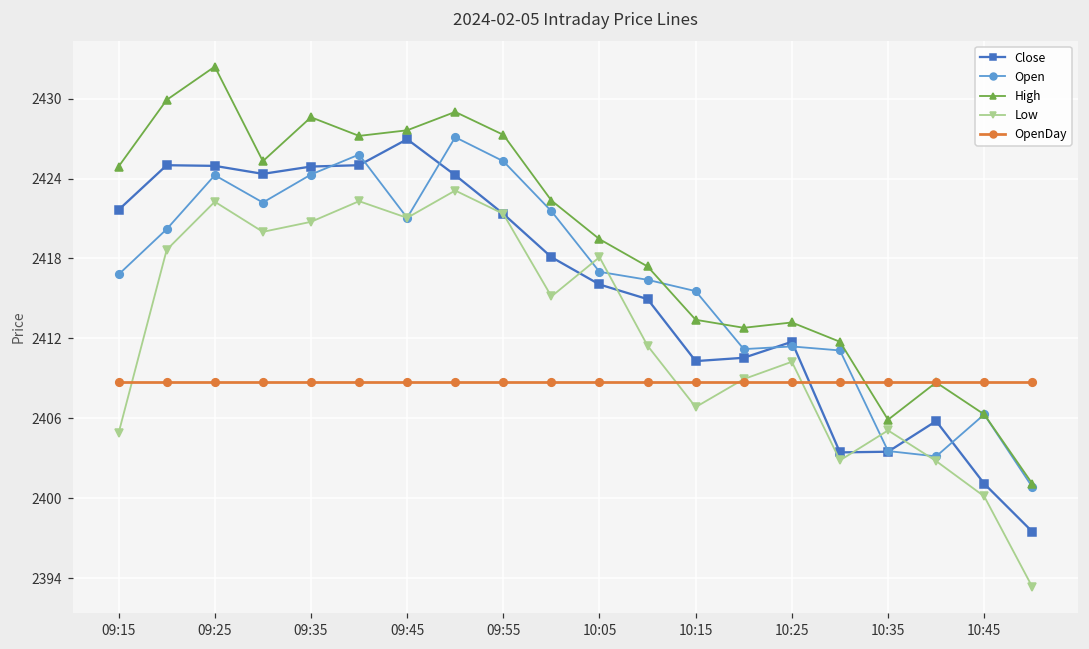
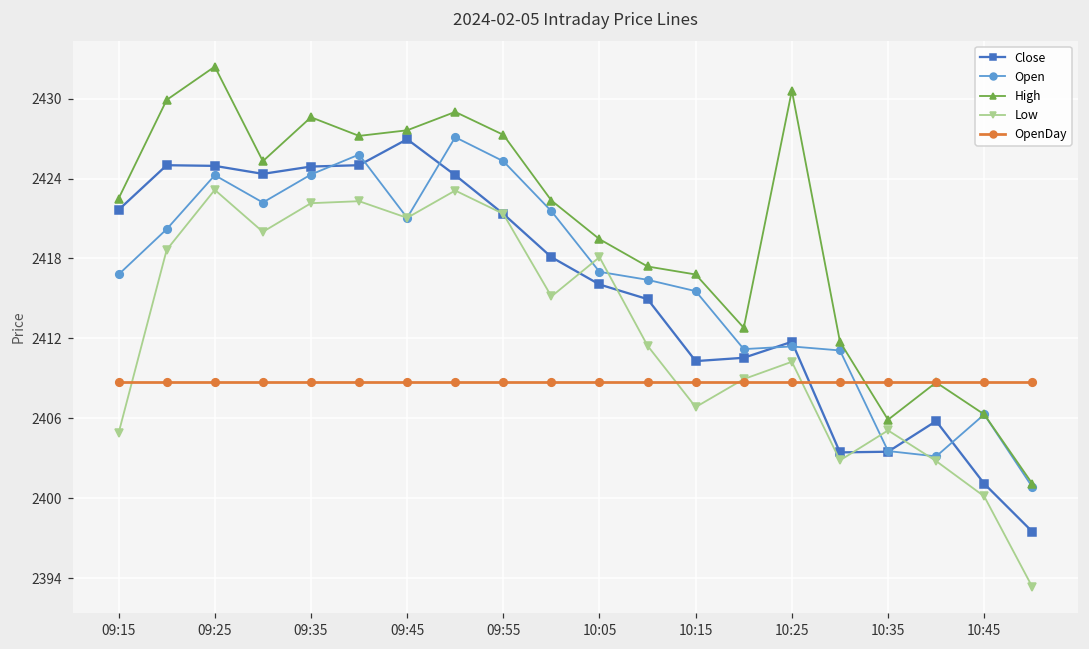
  {
    "High": {
-     "09:15": 2424.9,
+     "09:15": 2422.5,
      "09:25": 2432.4,
      "09:35": 2428.6,
      "09:45": 2427.6,
      "09:55": 2427.3,
      "10:05": 2419.5,
-     "10:15": 2413.4,
-     "10:25": 2413.2,
+     "10:15": 2416.8,
+     "10:25": 2430.6,
      "10:35": 2405.9
    },
    "Low": {
      "09:15": 2404.9,
-     "09:25": 2422.3,
-     "09:35": 2420.8,
+     "09:25": 2423.2,
+     "09:35": 2422.2,
      "10:05": 2418.1,
      "10:15": 2406.9,
      "10:25": 2410.3,
      "10:35": 2405.1,
      "10:45": 2400.2
    },
    "OpenDay": {
      "09:15": 2408.7,
      "09:25": 2408.7,
      "09:35": 2408.7,
      "09:45": 2408.7,
      "09:55": 2408.7,
      "10:05": 2408.7,
      "10:15": 2408.7,
      "10:25": 2408.7,
      "10:35": 2408.7,
      "10:45": 2408.7
    }
  }
